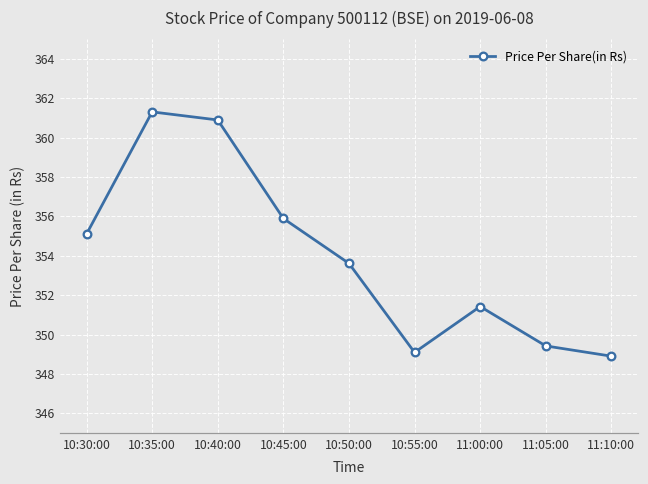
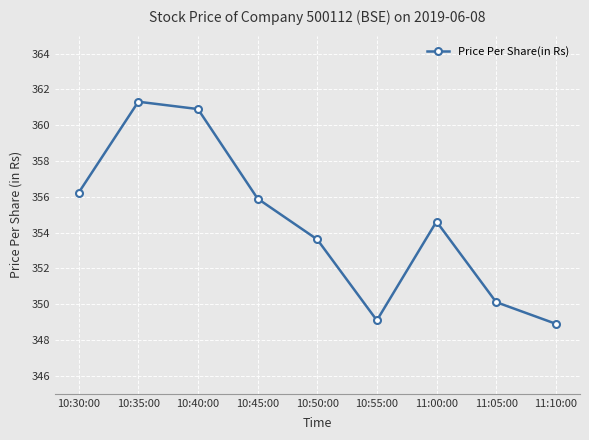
  {
-   "10:30:00": 355.1,
+   "10:30:00": 356.2,
    "10:35:00": 361.3,
    "10:40:00": 360.9,
    "10:45:00": 355.9,
    "10:50:00": 353.6,
    "10:55:00": 349.1,
-   "11:00:00": 351.4,
-   "11:05:00": 349.4,
+   "11:00:00": 354.6,
+   "11:05:00": 350.1,
    "11:10:00": 348.9
  }
